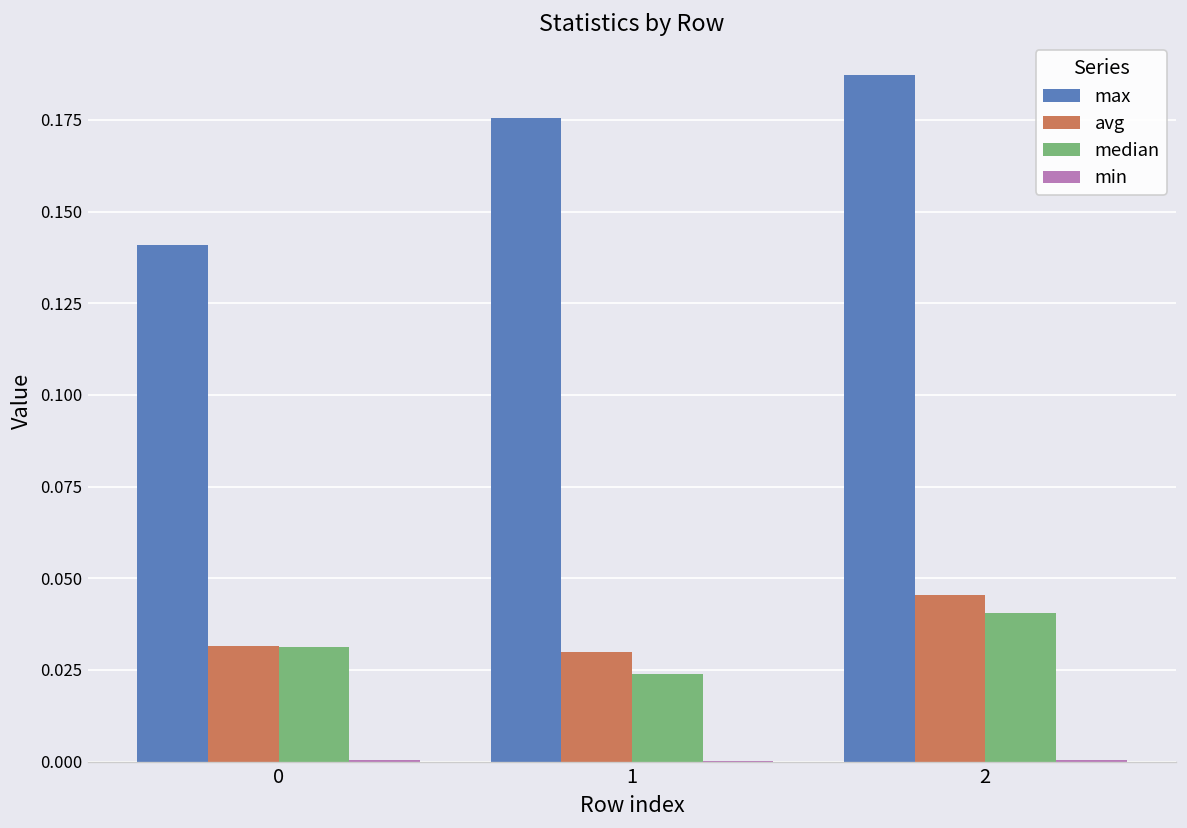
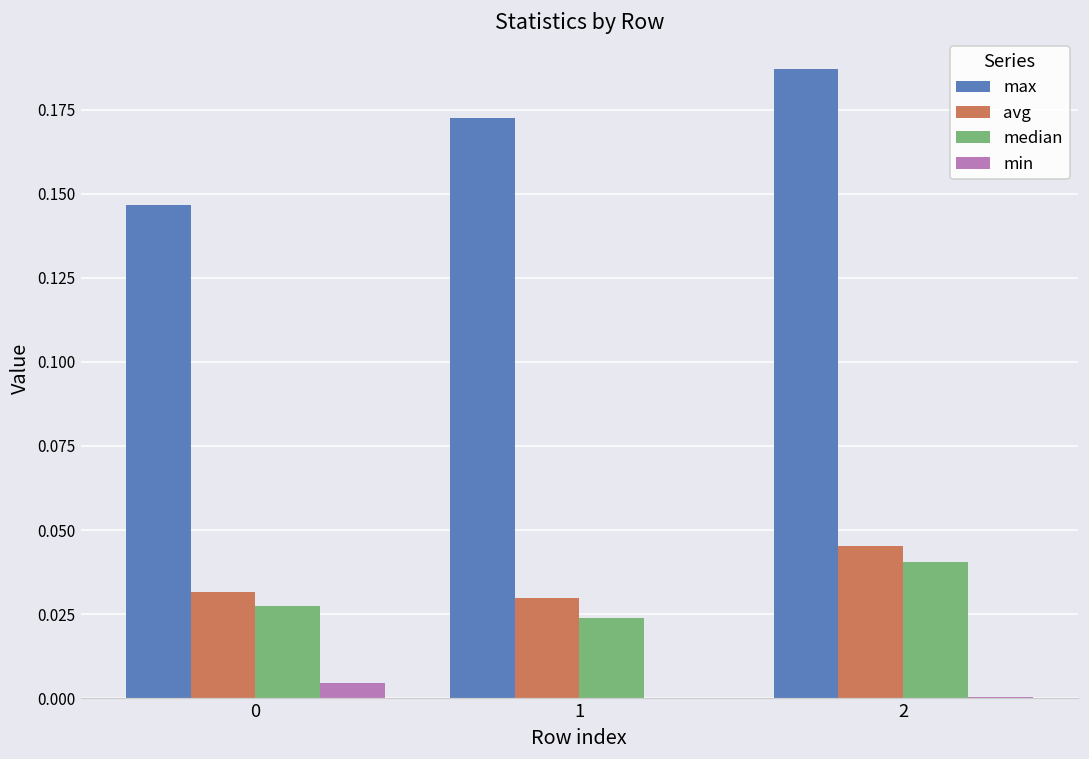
  {
    "max": {
-     "0": 0.141,
-     "1": 0.175,
+     "0": 0.147,
+     "1": 0.173,
      "2": 0.187
    },
    "avg": {
      "0": 0.032,
      "1": 0.030,
      "2": 0.045
    },
    "median": {
-     "0": 0.031,
+     "0": 0.027,
      "1": 0.024,
      "2": 0.041
    },
    "min": {
-     "0": 0.001
+     "0": 0.004
    }
  }
